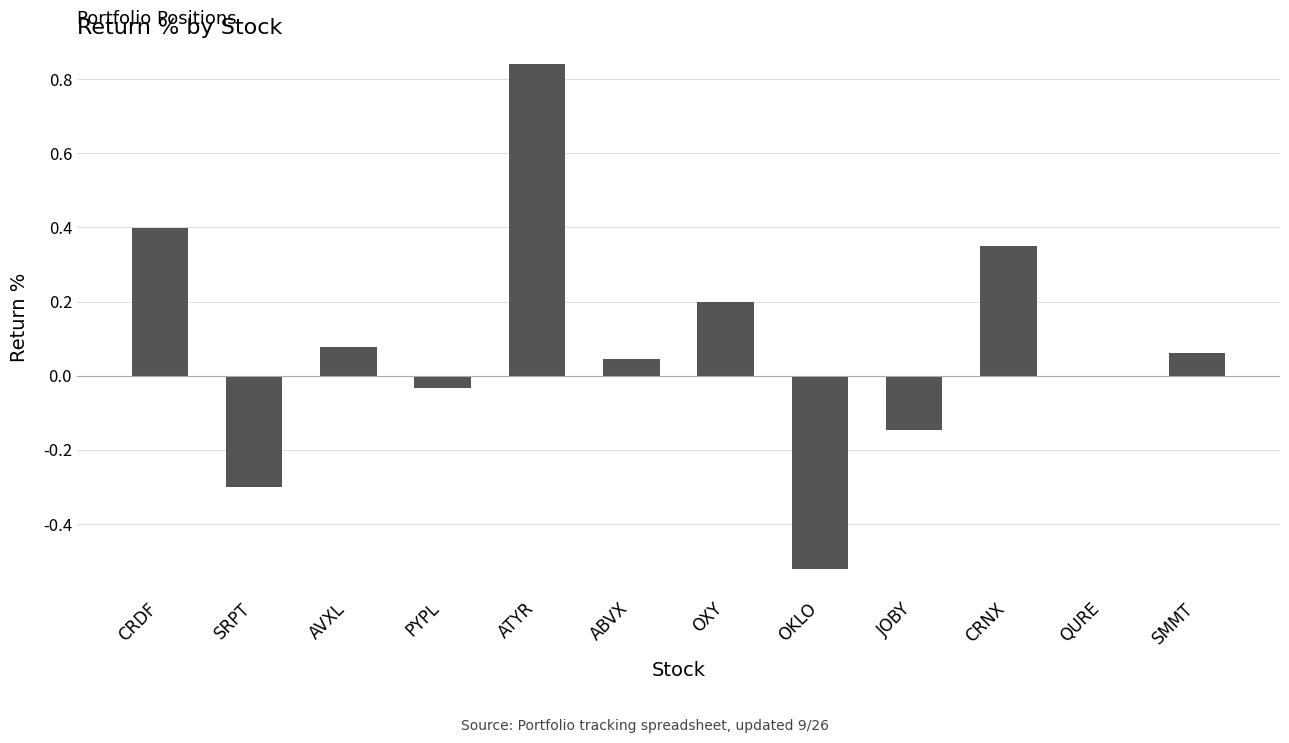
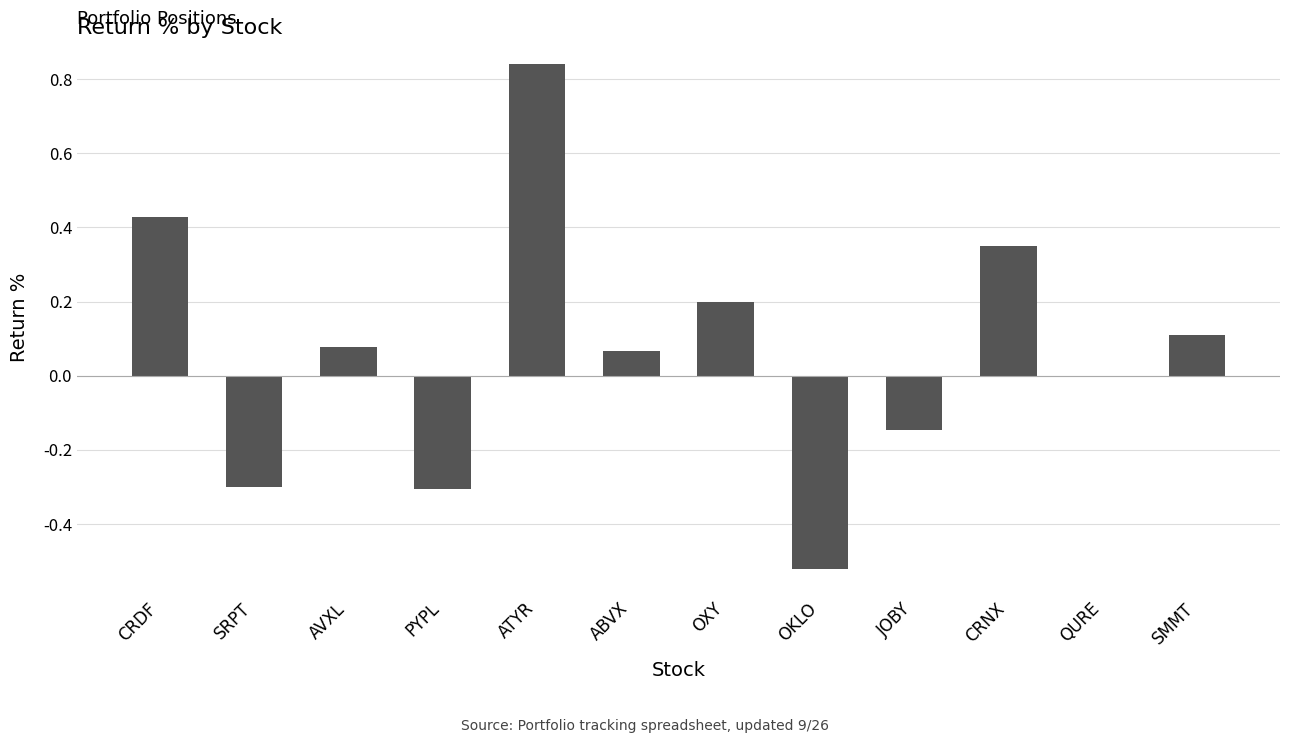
  {
-   "CRDF": 0.40,
+   "CRDF": 0.43,
    "SRPT": -0.30,
    "AVXL": 0.08,
-   "PYPL": -0.03,
+   "PYPL": -0.31,
    "ATYR": 0.84,
-   "ABVX": 0.04,
+   "ABVX": 0.07,
    "OXY": 0.20,
    "OKLO": -0.52,
    "JOBY": -0.15,
    "CRNX": 0.35,
    "QURE": 0.00,
-   "SMMT": 0.06
+   "SMMT": 0.11
  }
